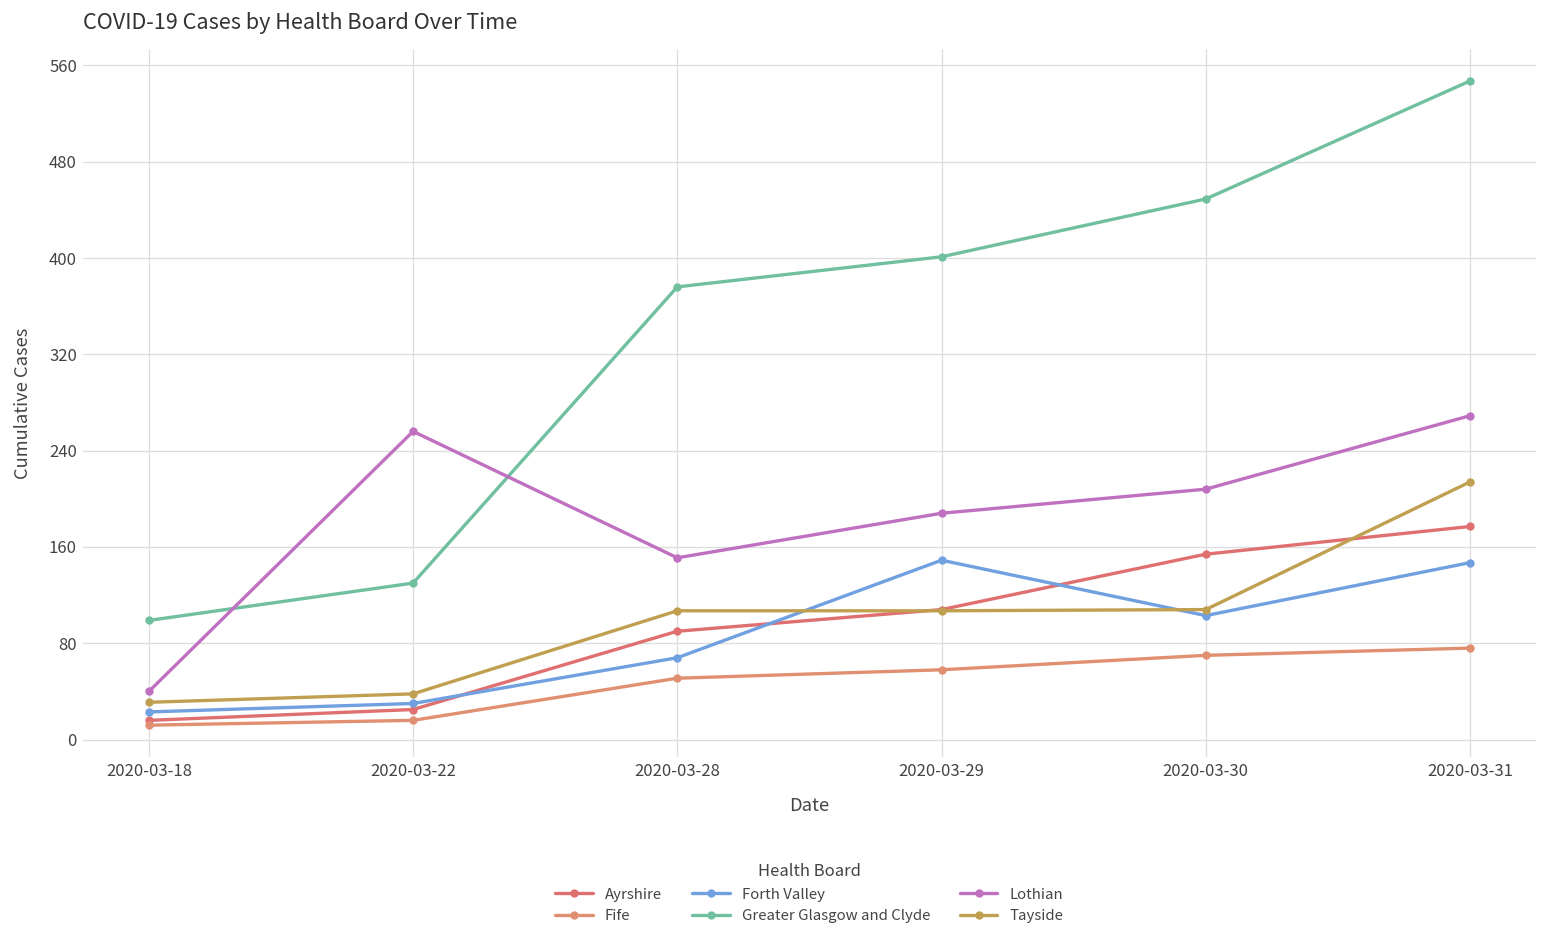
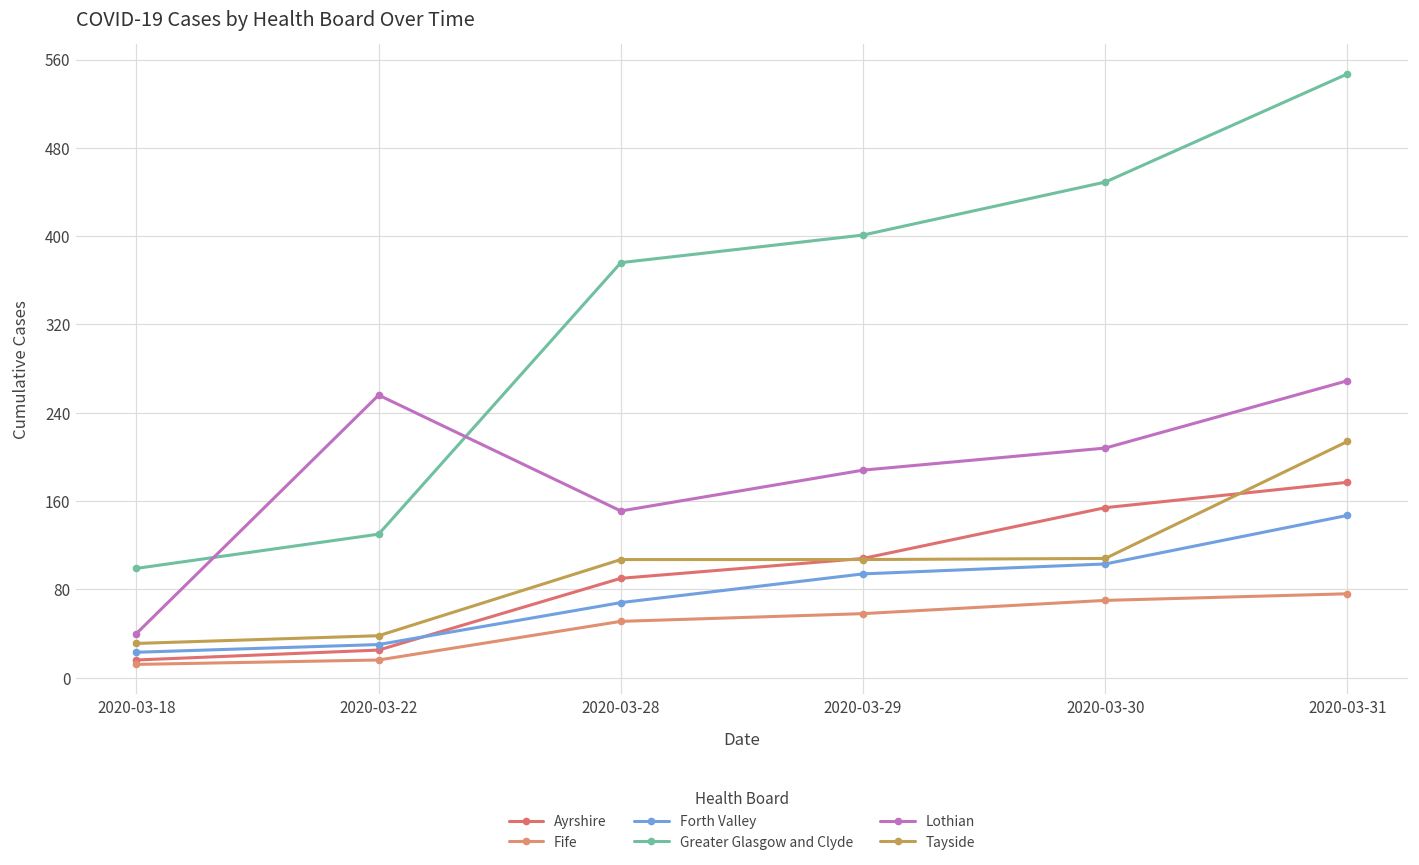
  {
    "Forth Valley": {
      "2020-03-18": 23,
      "2020-03-22": 30,
      "2020-03-28": 68,
-     "2020-03-29": 149,
+     "2020-03-29": 94,
      "2020-03-30": 103,
      "2020-03-31": 147
    },
    "Greater Glasgow and Clyde": {
      "2020-03-18": 99,
      "2020-03-22": 130,
      "2020-03-28": 376,
      "2020-03-29": 401,
      "2020-03-30": 449,
      "2020-03-31": 547
    },
    "Lothian": {
      "2020-03-18": 40,
      "2020-03-22": 256,
      "2020-03-28": 151,
      "2020-03-29": 188,
      "2020-03-30": 208,
      "2020-03-31": 269
    }
  }
